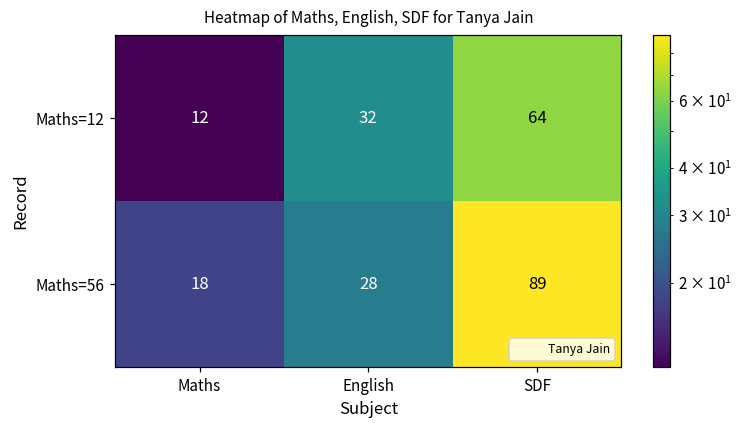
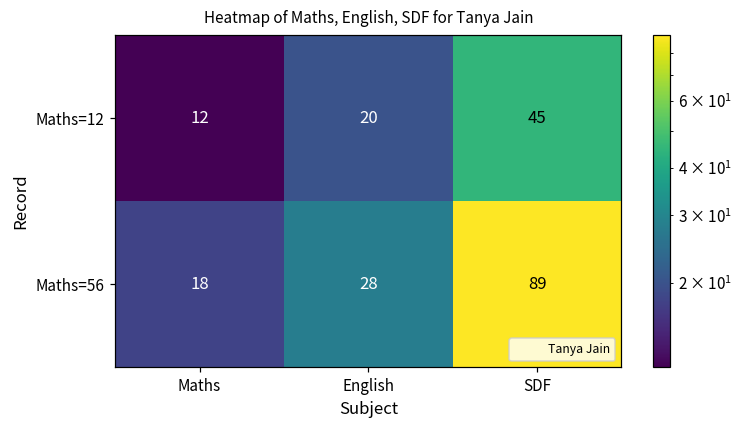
  {
    "Maths=12": {
      "Maths": 12,
-     "English": 32,
-     "SDF": 64
+     "English": 20,
+     "SDF": 45
    },
    "Maths=56": {
      "Maths": 18,
      "English": 28,
      "SDF": 89
    }
  }
